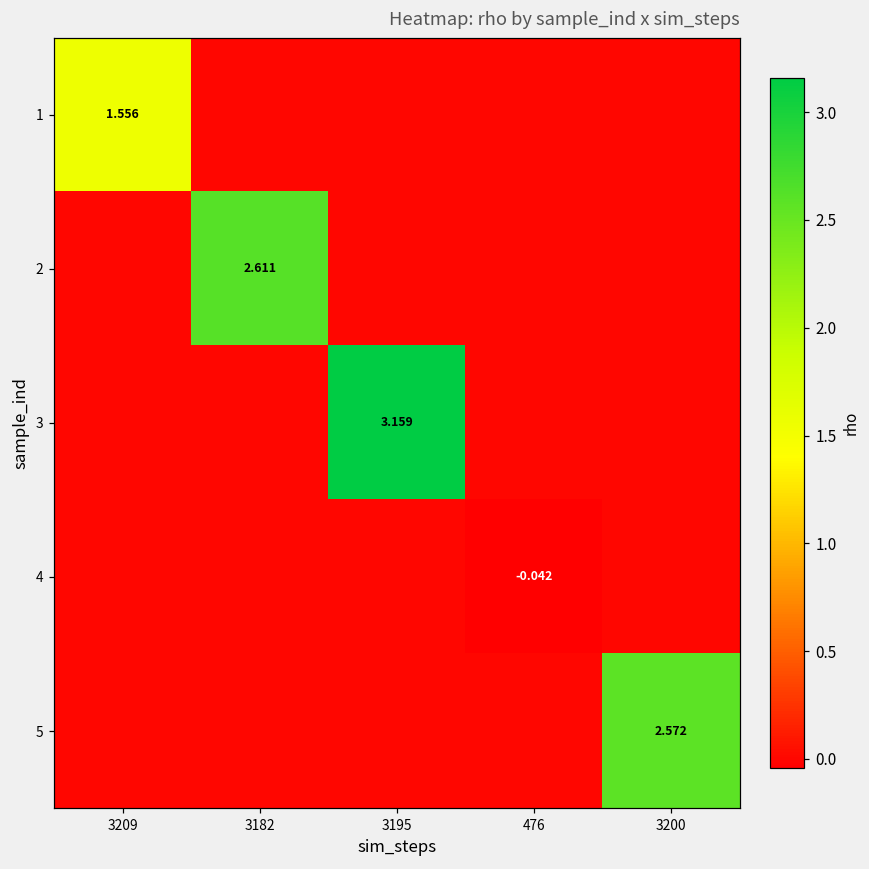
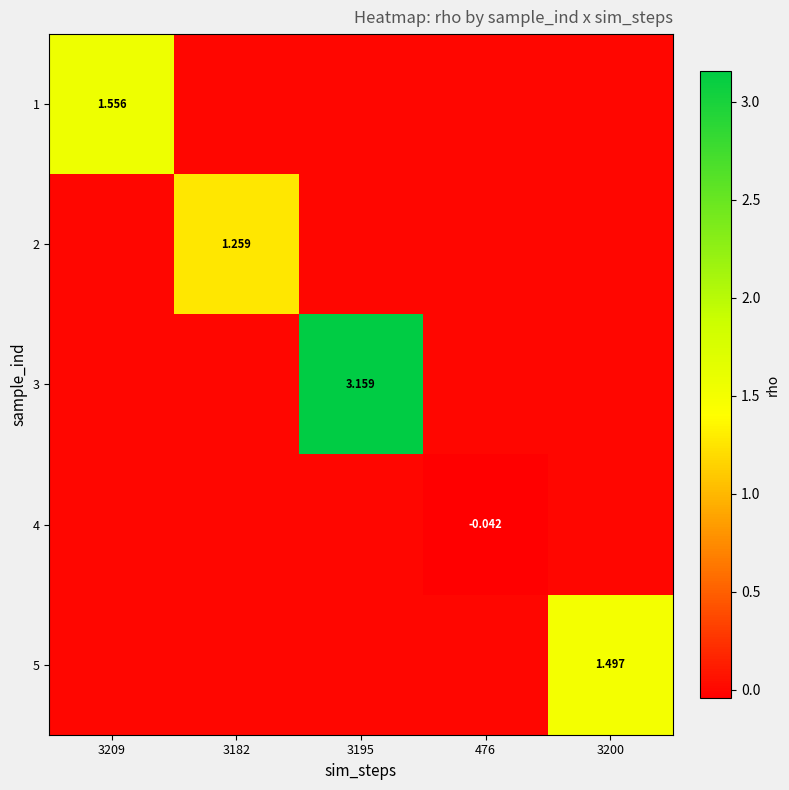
  {
    "1": {
      "3209": 1.556
    },
    "2": {
-     "3182": 2.611
+     "3182": 1.259
    },
    "3": {
      "3195": 3.159
    },
    "4": {
      "476": -0.042
    },
    "5": {
-     "3200": 2.572
+     "3200": 1.497
    }
  }
